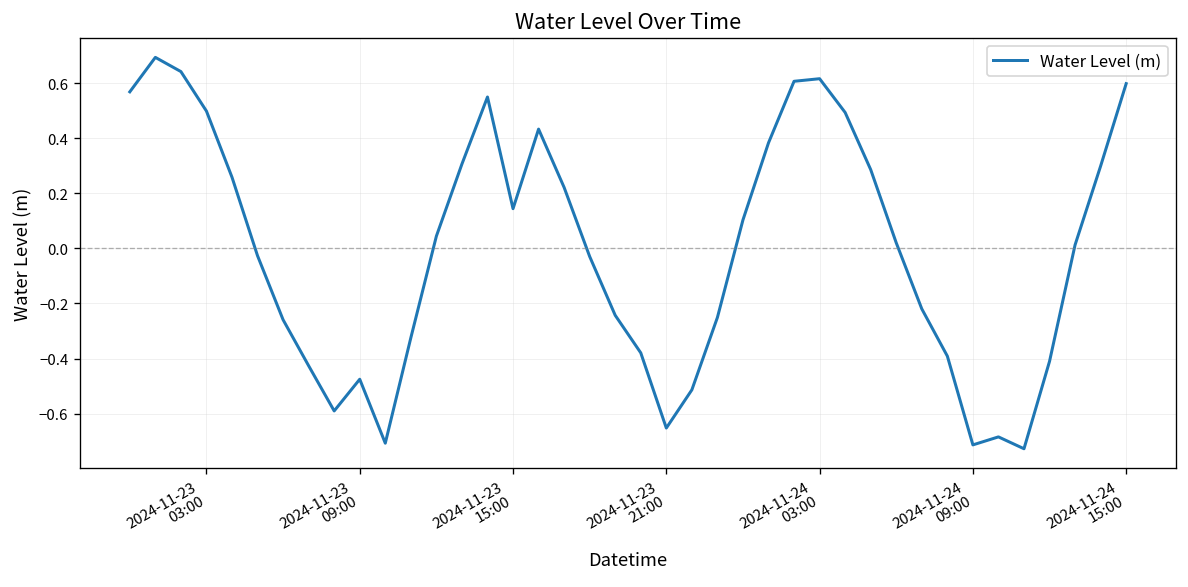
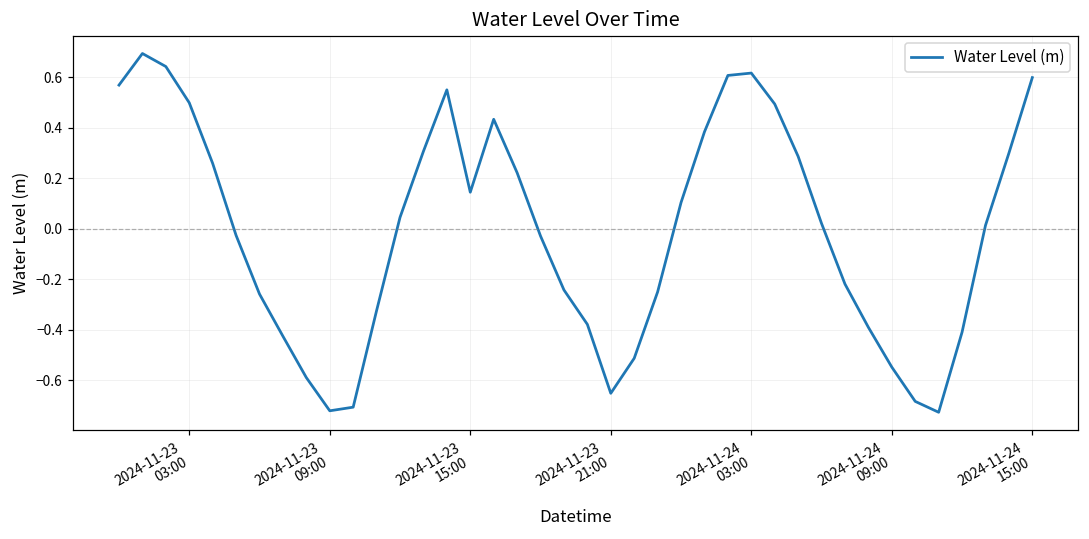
  {
    "2024-11-23 03:00": 0.50,
-   "2024-11-23 09:00": -0.48,
+   "2024-11-23 09:00": -0.72,
    "2024-11-23 15:00": 0.14,
    "2024-11-23 21:00": -0.65,
    "2024-11-24 03:00": 0.62,
-   "2024-11-24 09:00": -0.71,
+   "2024-11-24 09:00": -0.55,
    "2024-11-24 15:00": 0.60
  }
